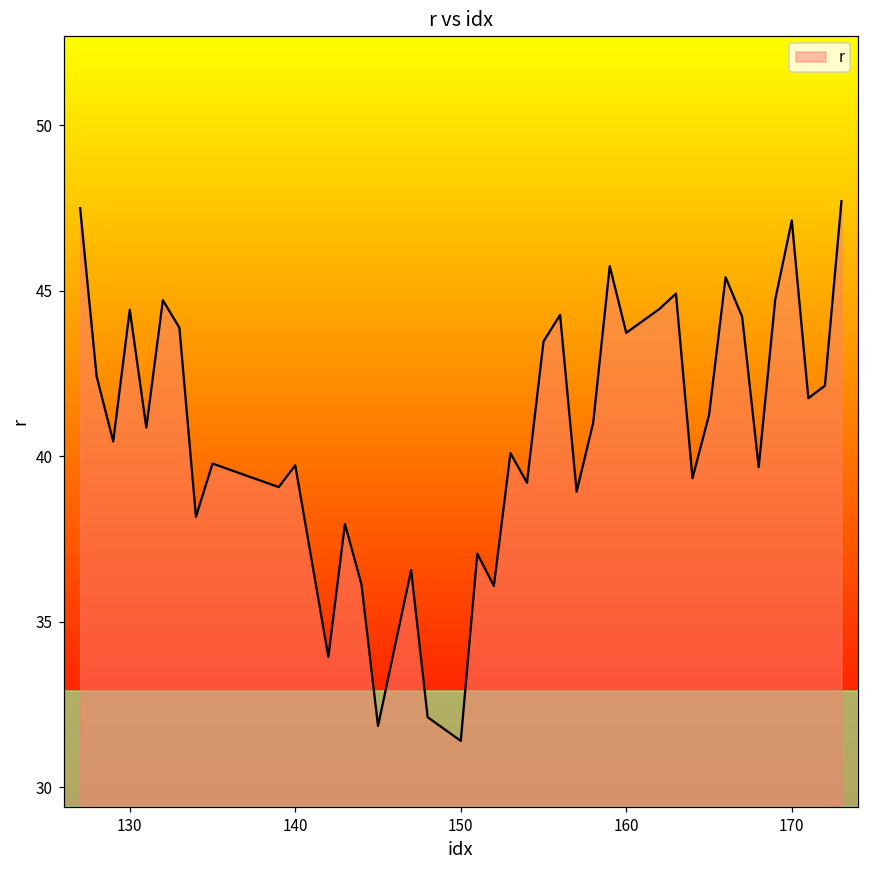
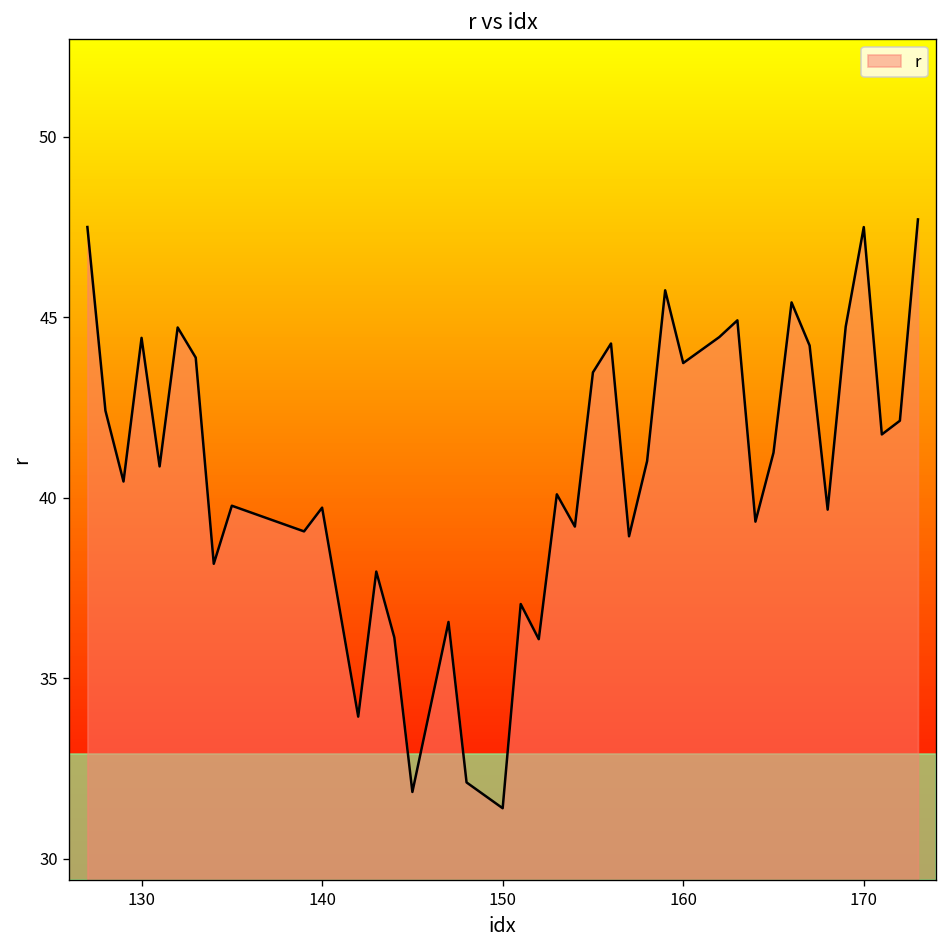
  {
    "130": 44.4,
    "140": 39.7,
    "160": 43.7,
-   "170": 47.1
+   "170": 47.5
  }
